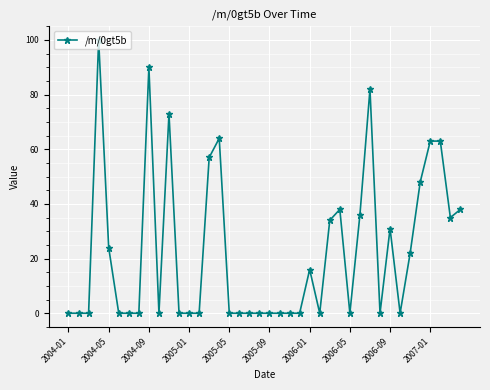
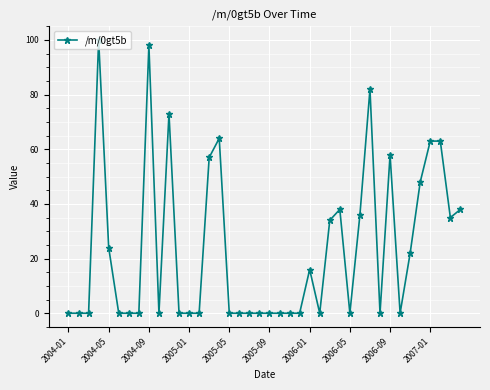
  {
    "2004-01": 0,
    "2004-05": 24,
-   "2004-09": 90,
+   "2004-09": 98,
    "2005-01": 0,
    "2005-05": 0,
    "2005-09": 0,
    "2006-01": 16,
    "2006-05": 0,
-   "2006-09": 31,
+   "2006-09": 58,
    "2007-01": 63
  }
